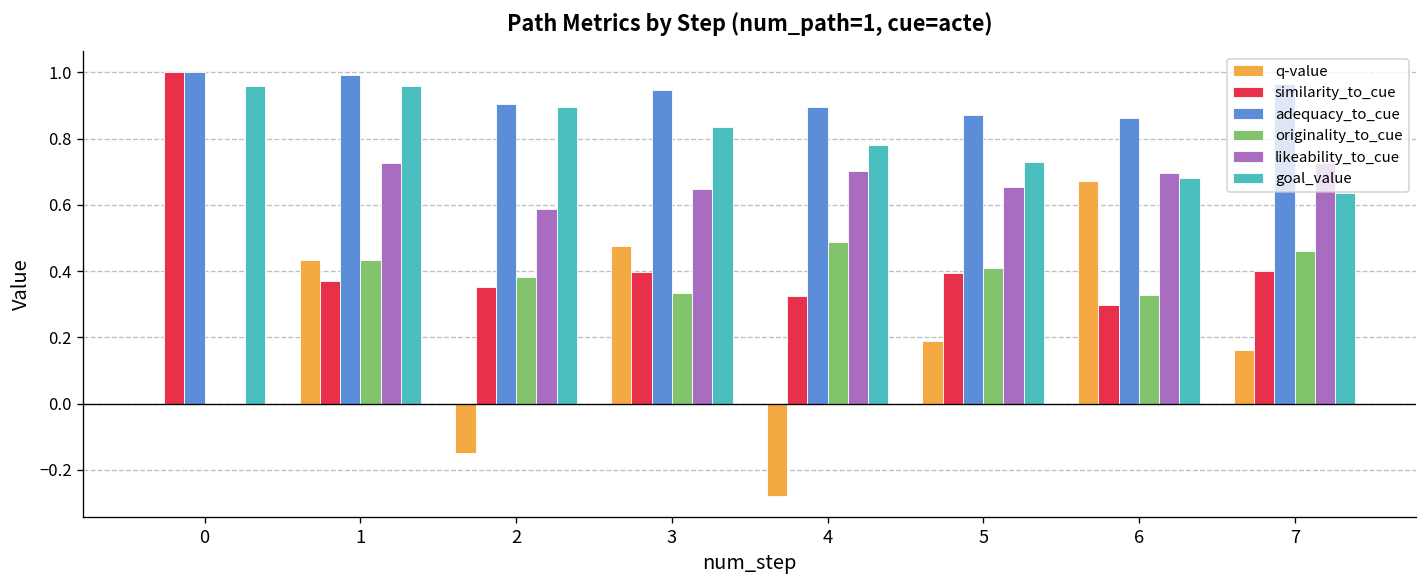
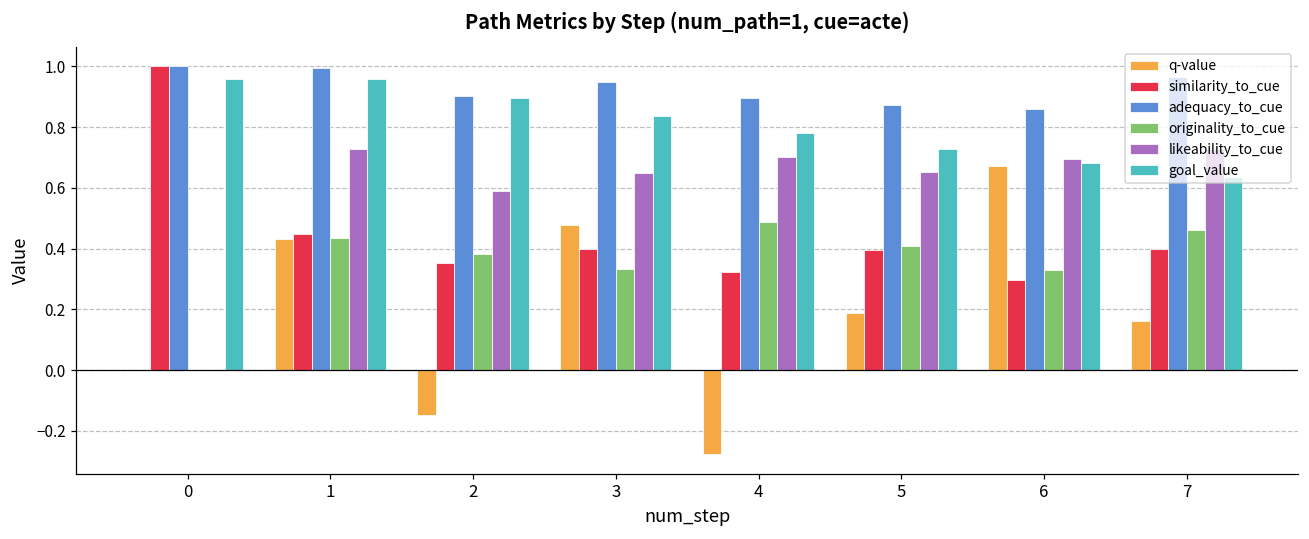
  {
    "q-value": {
      "0": 0.00,
      "1": 0.43,
      "2": -0.15,
      "3": 0.48,
      "4": -0.28,
      "5": 0.19,
      "6": 0.67,
      "7": 0.16
    },
    "similarity_to_cue": {
      "0": 1.00,
-     "1": 0.37,
+     "1": 0.45,
      "2": 0.35,
      "3": 0.40,
      "4": 0.32,
      "5": 0.40,
      "6": 0.30,
      "7": 0.40
    },
    "originality_to_cue": {
      "0": 0.00,
      "1": 0.43,
      "2": 0.38,
      "3": 0.33,
      "4": 0.49,
      "5": 0.41,
      "6": 0.33,
      "7": 0.46
    },
    "likeability_to_cue": {
      "0": 0.00,
      "1": 0.73,
      "2": 0.59,
      "3": 0.65,
      "4": 0.70,
      "5": 0.65,
      "6": 0.69
    }
  }
